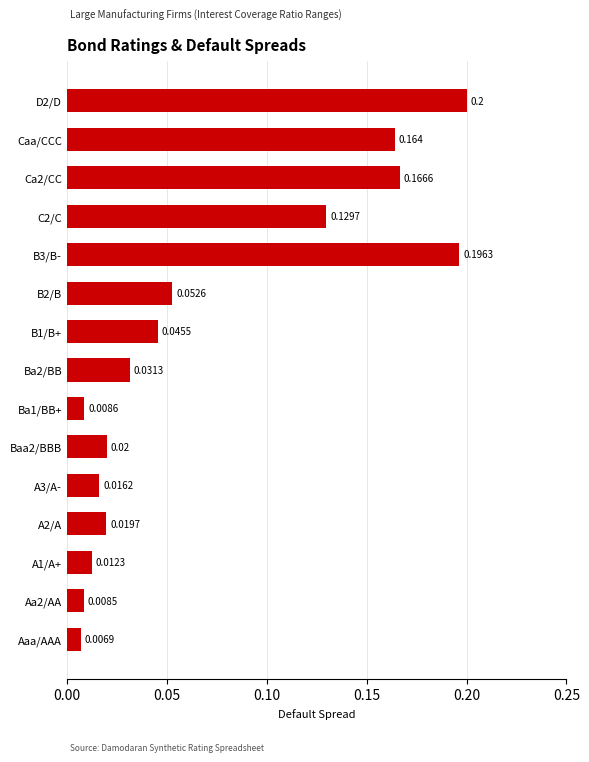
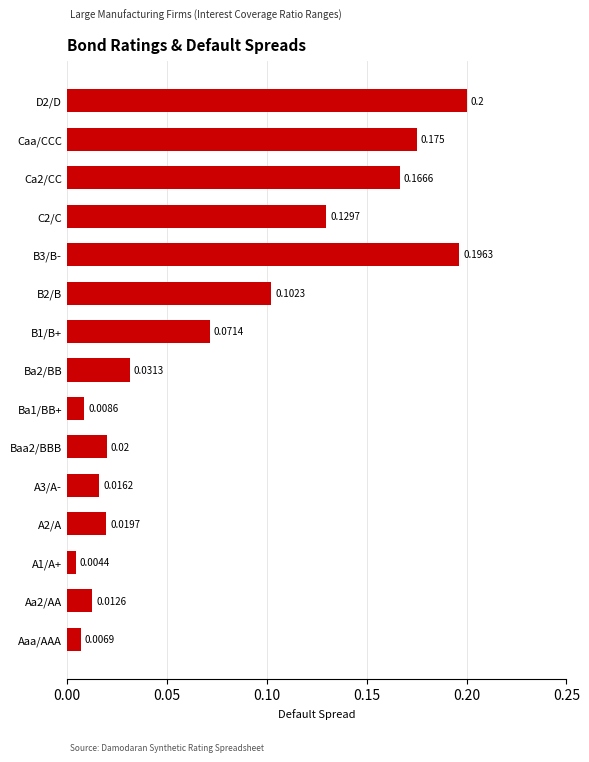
  {
    "D2/D": 0.2,
-   "Caa/CCC": 0.164,
+   "Caa/CCC": 0.175,
    "Ca2/CC": 0.1666,
    "C2/C": 0.1297,
    "B3/B-": 0.1963,
-   "B2/B": 0.0526,
-   "B1/B+": 0.0455,
+   "B2/B": 0.1023,
+   "B1/B+": 0.0714,
    "Ba2/BB": 0.0313,
    "Ba1/BB+": 0.0086,
    "Baa2/BBB": 0.02,
    "A3/A-": 0.0162,
    "A2/A": 0.0197,
-   "A1/A+": 0.0123,
-   "Aa2/AA": 0.0085,
+   "A1/A+": 0.0044,
+   "Aa2/AA": 0.0126,
    "Aaa/AAA": 0.0069
  }
